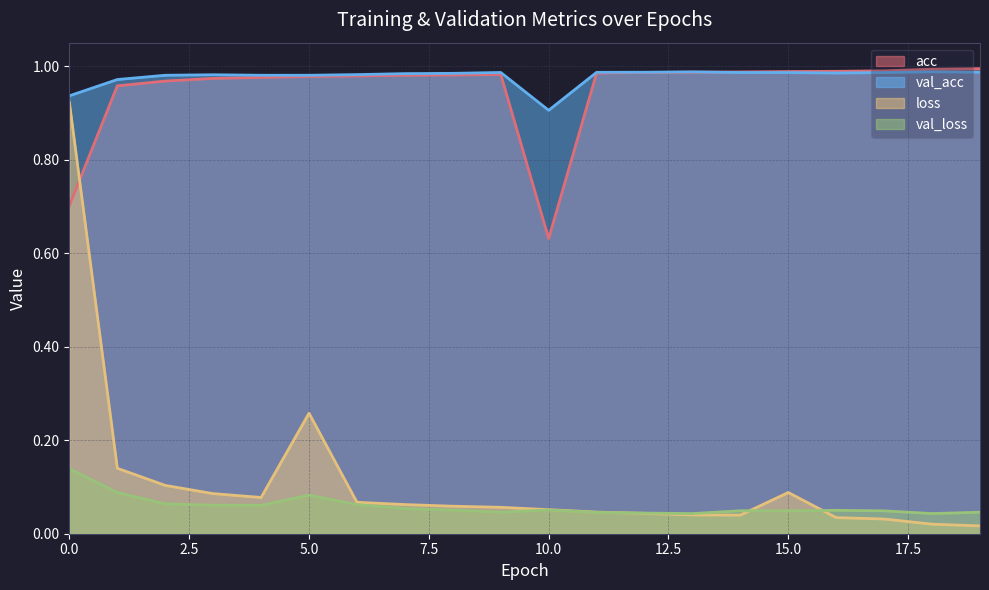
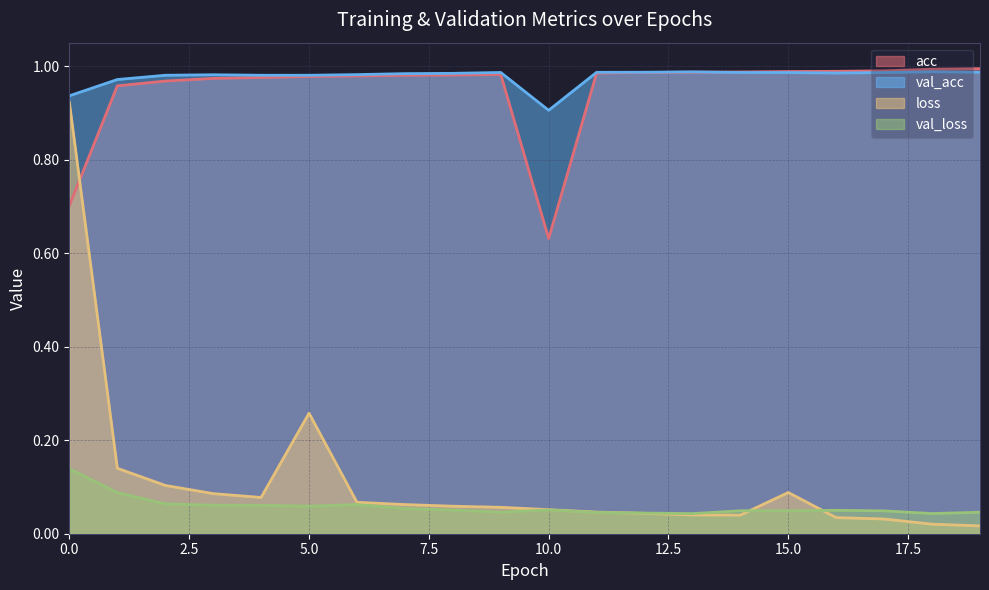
  {
    "acc": {
      "0.0": 0.70,
      "10.0": 0.63
    },
    "val_acc": {
      "0.0": 0.94,
      "10.0": 0.91
    },
    "loss": {
      "0.0": 0.92,
      "5.0": 0.26,
      "15.0": 0.09
    },
    "val_loss": {
      "0.0": 0.14,
-     "5.0": 0.08,
+     "5.0": 0.06,
      "15.0": 0.05
    }
  }
